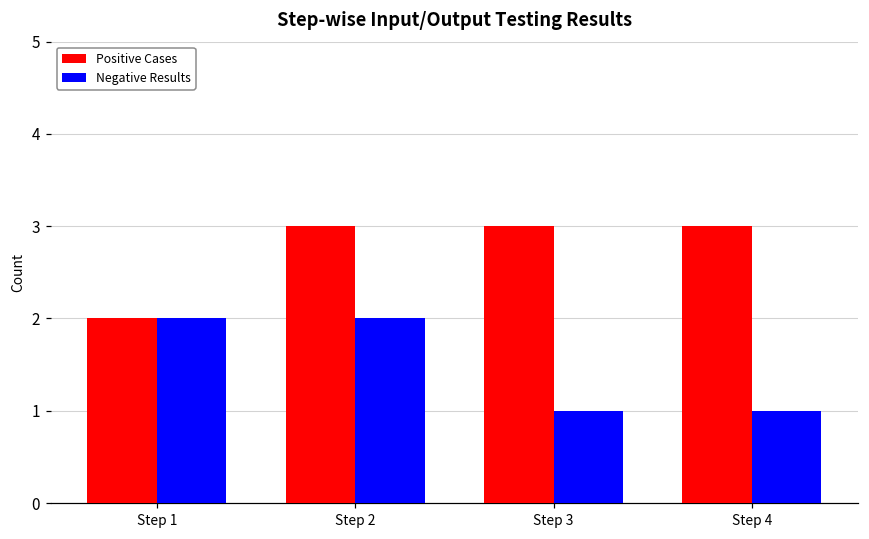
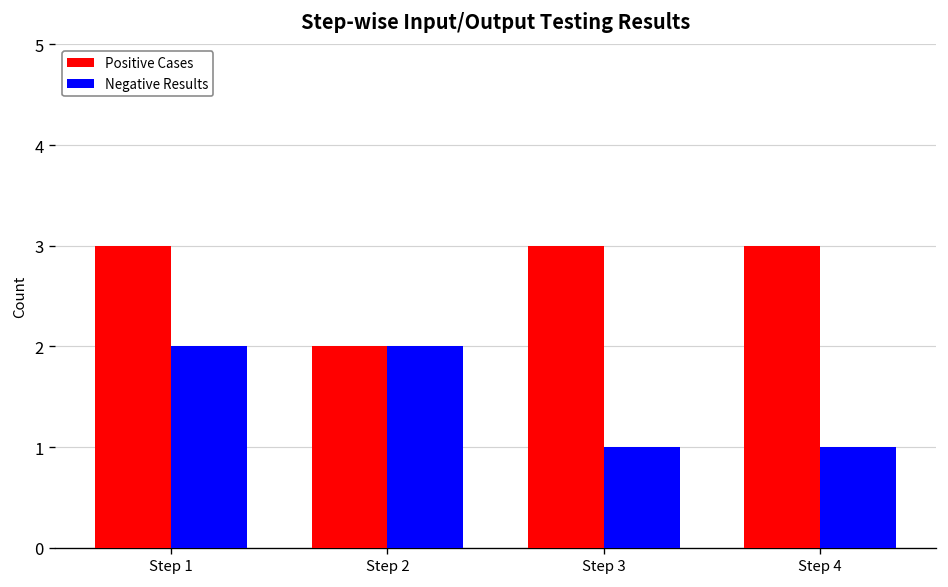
  {
    "Positive Cases": {
-     "Step 1": 2,
-     "Step 2": 3,
+     "Step 1": 3,
+     "Step 2": 2,
      "Step 3": 3,
      "Step 4": 3
    },
    "Negative Results": {
      "Step 1": 2,
      "Step 2": 2,
      "Step 3": 1,
      "Step 4": 1
    }
  }
